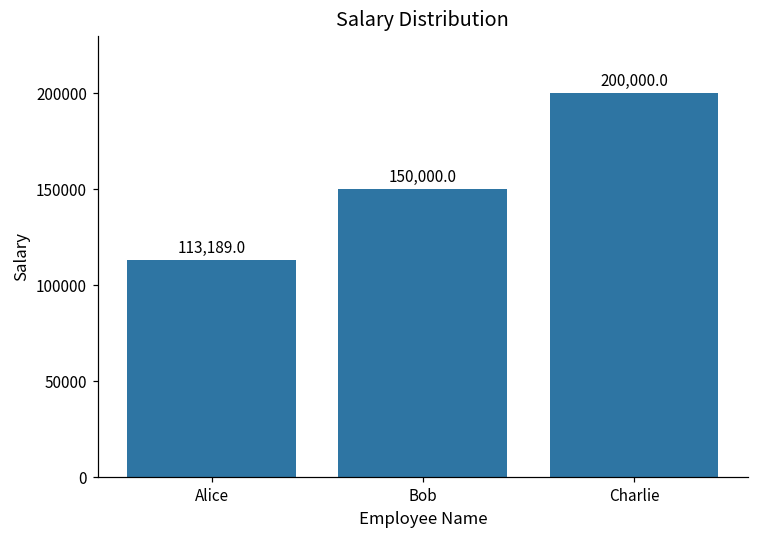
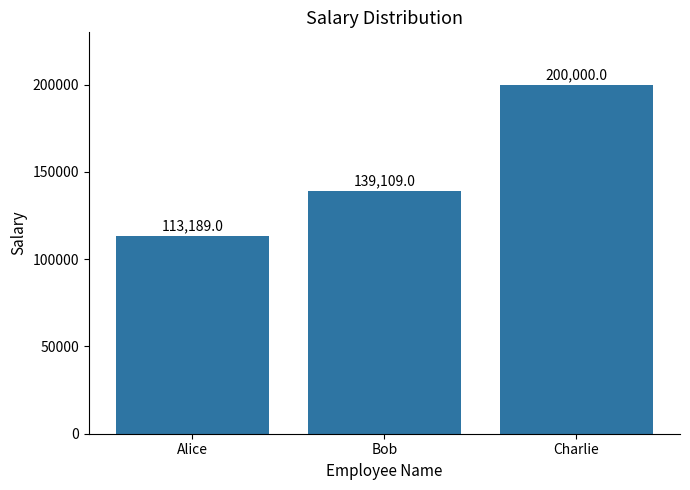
  {
    "Alice": "113,189.0",
-   "Bob": "150,000.0",
+   "Bob": "139,109.0",
    "Charlie": "200,000.0"
  }
